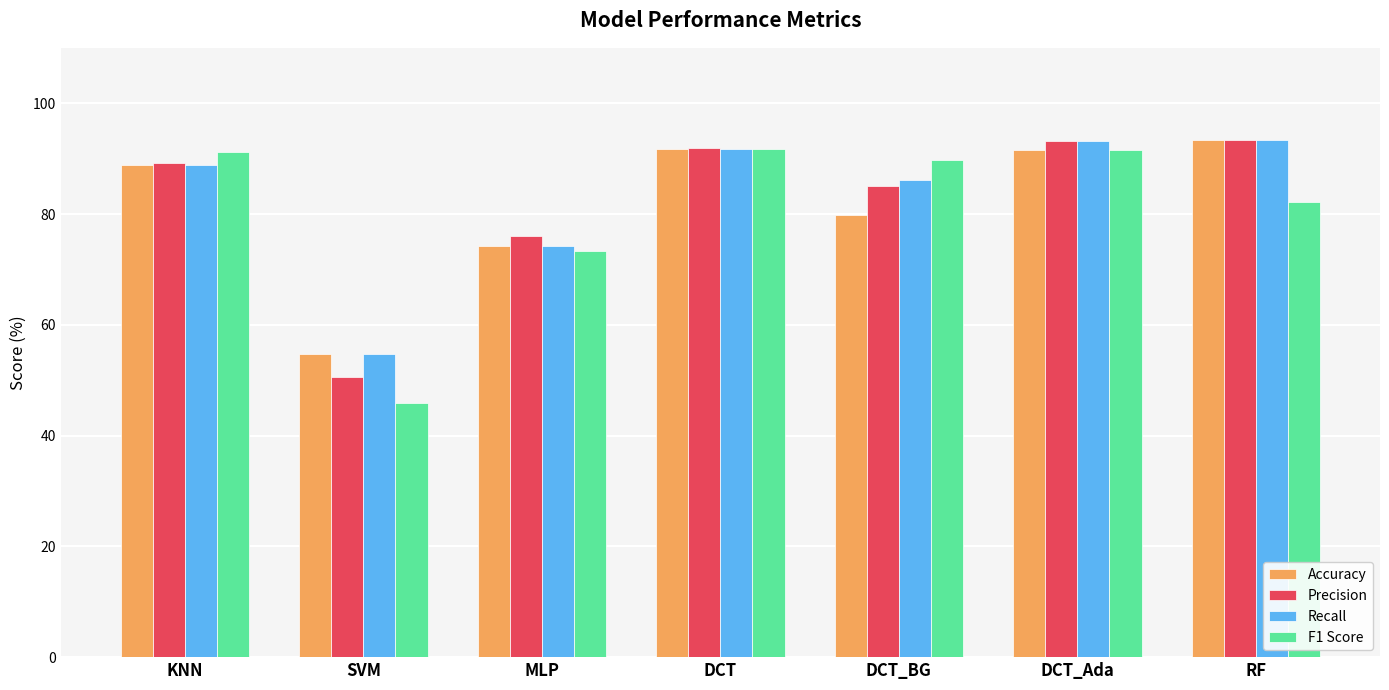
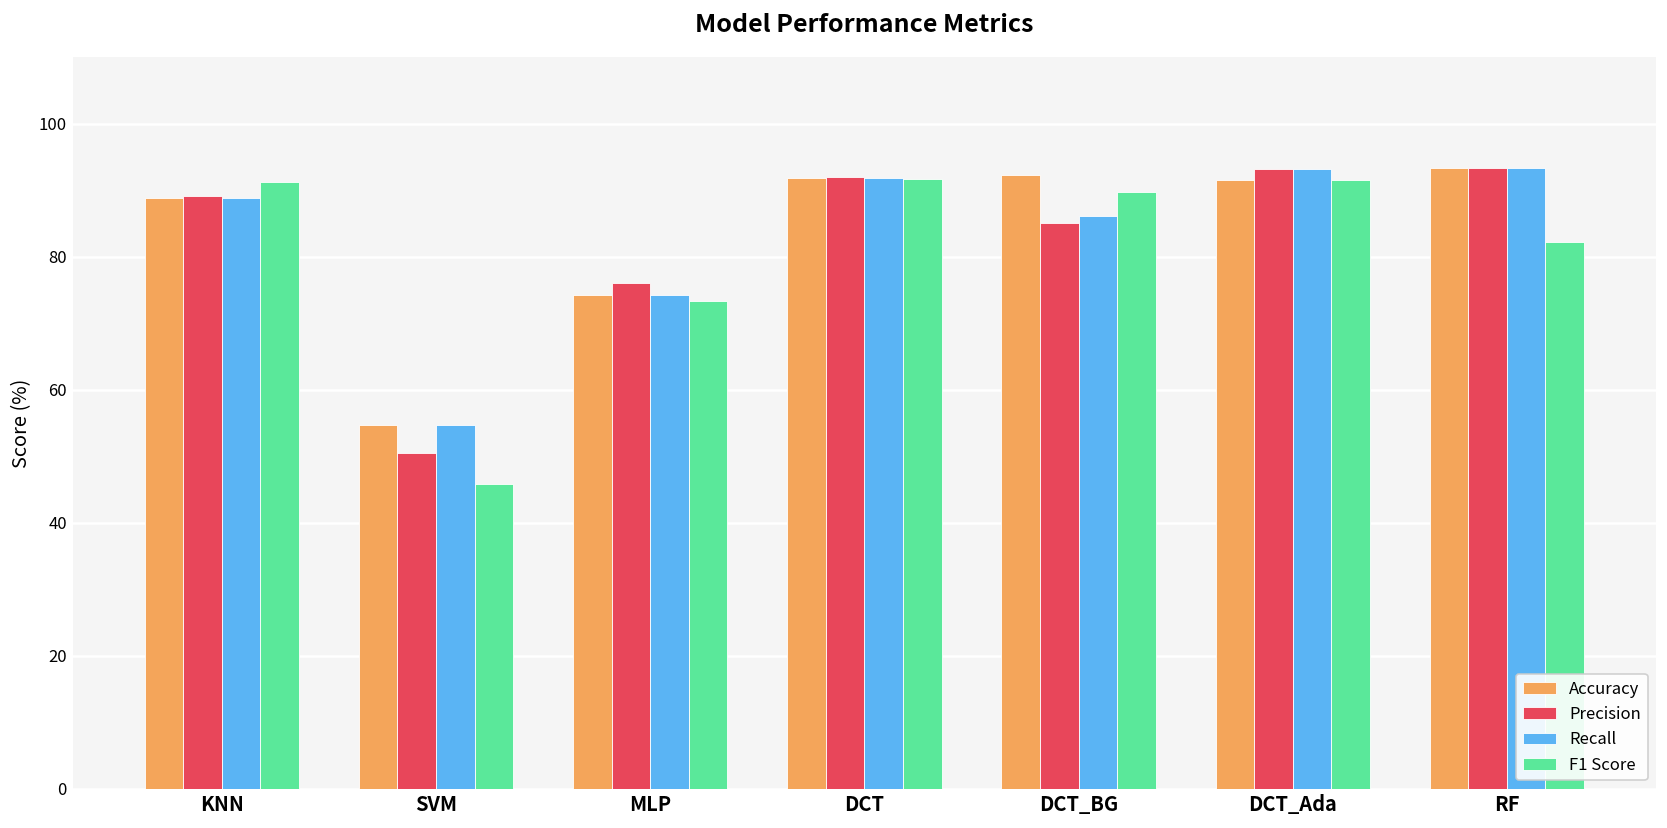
  {
    "Accuracy": {
      "KNN": 89,
      "SVM": 55,
      "MLP": 74,
      "DCT": 92,
-     "DCT_BG": 80,
+     "DCT_BG": 92,
      "DCT_Ada": 92,
      "RF": 93
    },
    "Precision": {
      "KNN": 89,
      "SVM": 51,
      "MLP": 76,
      "DCT": 92,
      "DCT_BG": 85,
      "DCT_Ada": 93,
      "RF": 93
    },
    "Recall": {
      "KNN": 89,
      "SVM": 55,
      "MLP": 74,
      "DCT": 92,
      "DCT_BG": 86,
      "DCT_Ada": 93,
      "RF": 93
    },
    "F1 Score": {
      "KNN": 91,
      "SVM": 46,
      "MLP": 73,
      "DCT": 92,
      "DCT_BG": 90,
      "DCT_Ada": 92,
      "RF": 82
    }
  }
